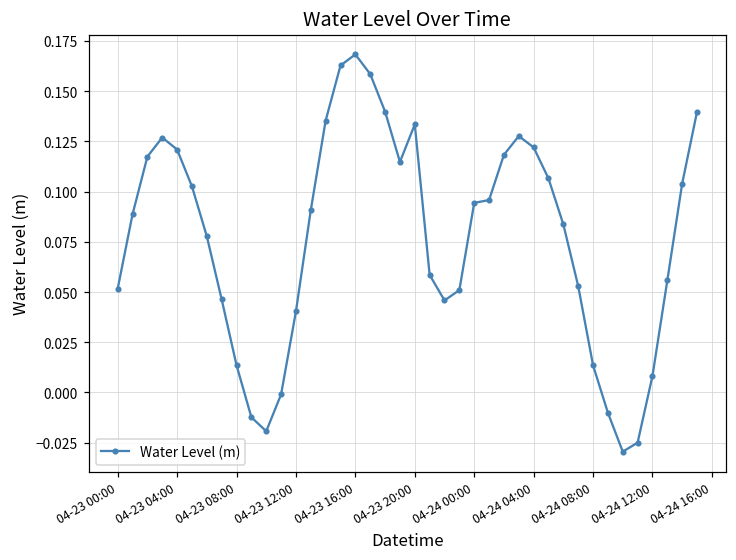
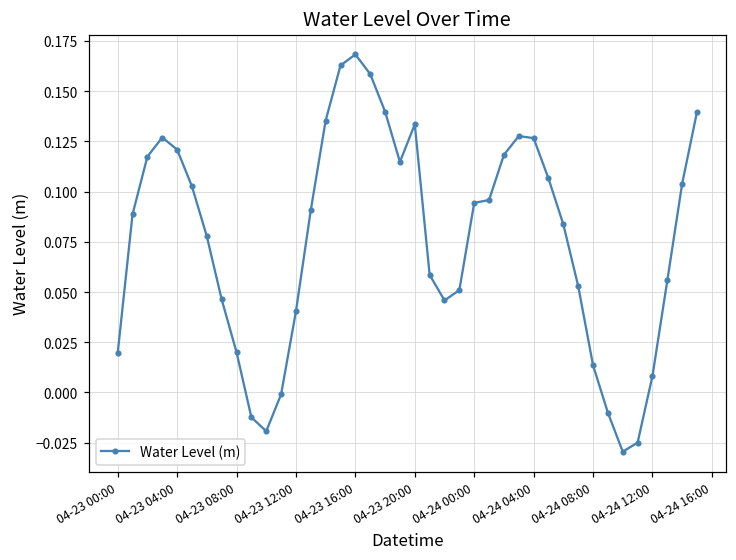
  {
-   "04-23 00:00": 0.052,
+   "04-23 00:00": 0.020,
    "04-23 04:00": 0.121,
-   "04-23 08:00": 0.014,
+   "04-23 08:00": 0.020,
    "04-23 12:00": 0.040,
    "04-23 16:00": 0.168,
    "04-23 20:00": 0.133,
    "04-24 00:00": 0.094,
-   "04-24 04:00": 0.122,
+   "04-24 04:00": 0.127,
    "04-24 08:00": 0.014,
    "04-24 12:00": 0.008
  }
